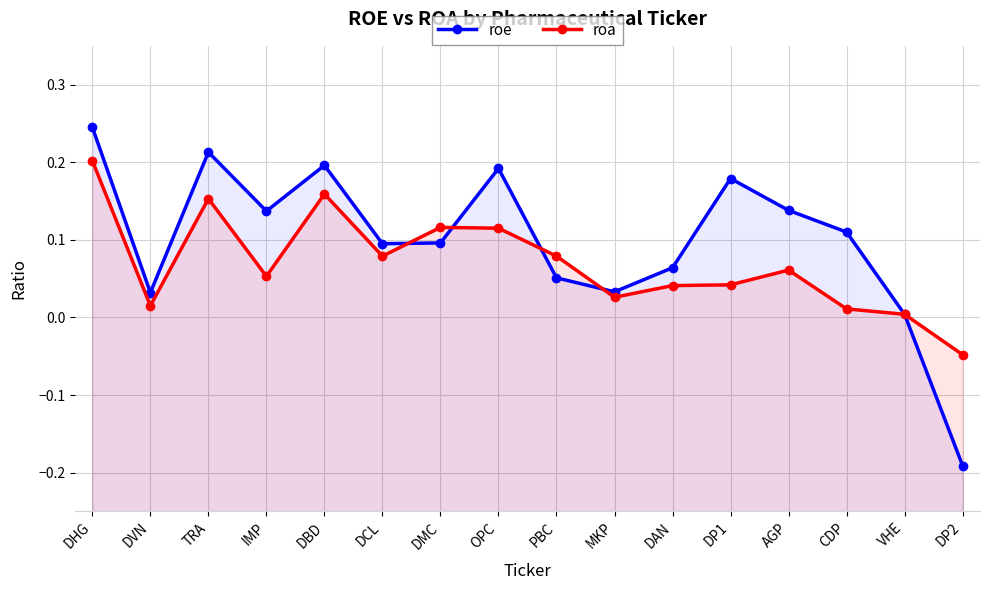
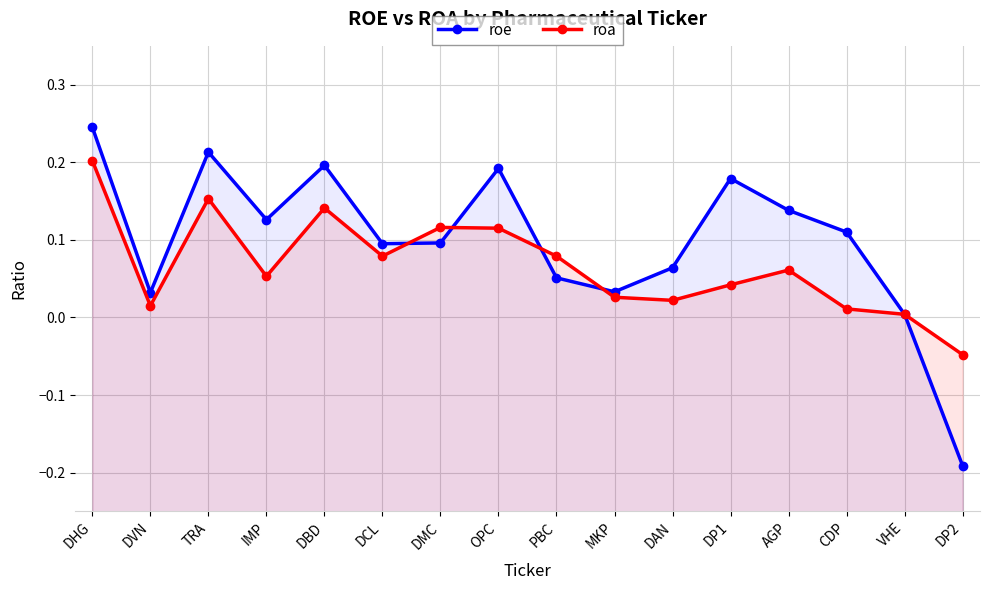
  {
    "roe": {
      "DHG": 0.25,
      "DVN": 0.03,
      "TRA": 0.21,
-     "IMP": 0.14,
+     "IMP": 0.13,
      "DBD": 0.20,
      "DCL": 0.10,
      "DMC": 0.10,
      "OPC": 0.19,
      "PBC": 0.05,
      "MKP": 0.03,
      "DAN": 0.06,
      "DP1": 0.18,
      "AGP": 0.14,
      "CDP": 0.11,
      "DP2": -0.19
    },
    "roa": {
      "DHG": 0.20,
      "DVN": 0.02,
      "TRA": 0.15,
      "IMP": 0.05,
-     "DBD": 0.16,
+     "DBD": 0.14,
      "DCL": 0.08,
      "DMC": 0.12,
      "OPC": 0.12,
      "PBC": 0.08,
      "MKP": 0.03,
-     "DAN": 0.04,
+     "DAN": 0.02,
      "DP1": 0.04,
      "AGP": 0.06,
      "CDP": 0.01,
      "DP2": -0.05
    }
  }
